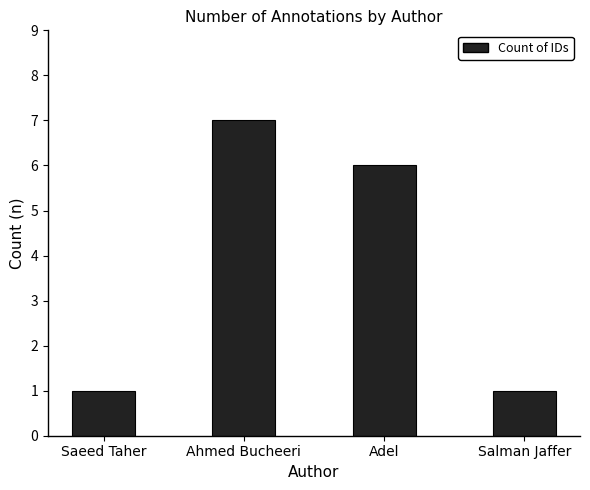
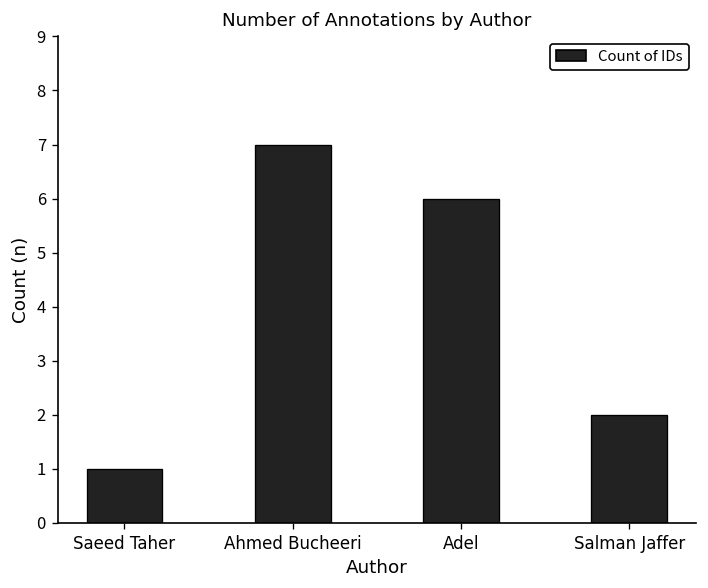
  {
    "Saeed Taher": 1,
    "Ahmed Bucheeri": 7,
    "Adel": 6,
-   "Salman Jaffer": 1
+   "Salman Jaffer": 2
  }
